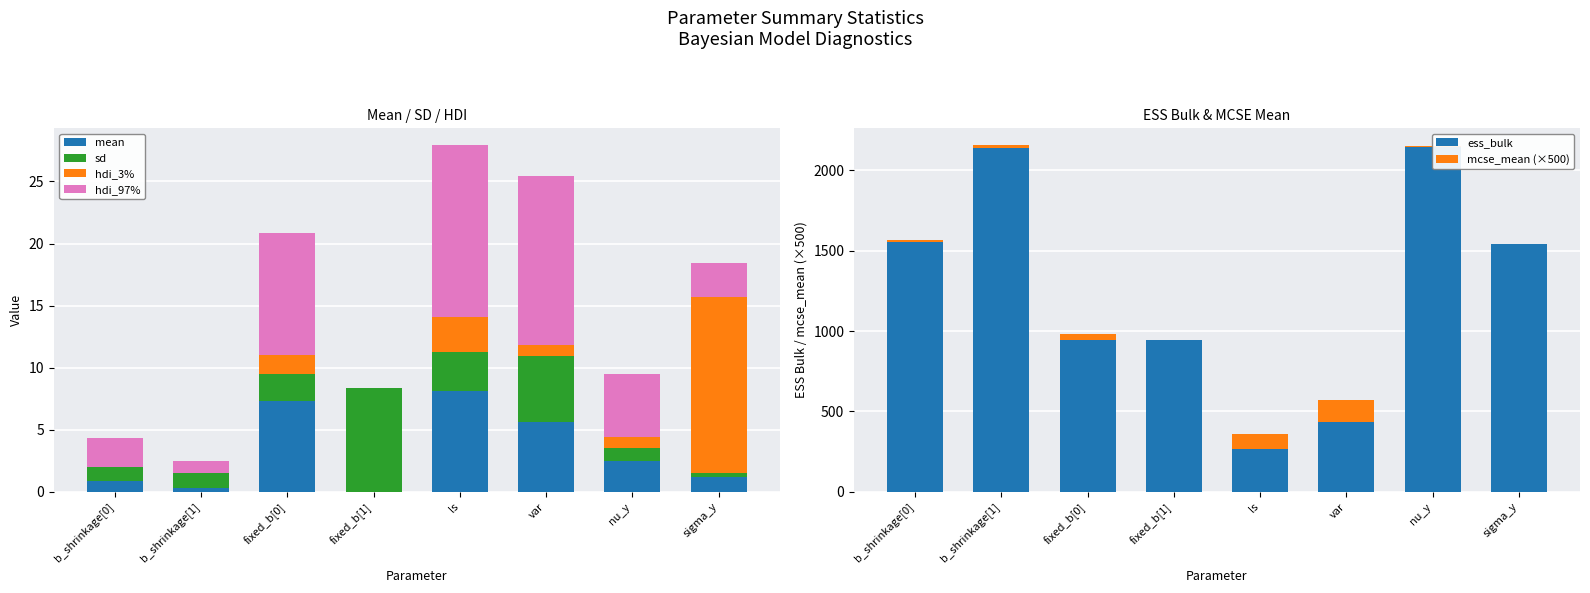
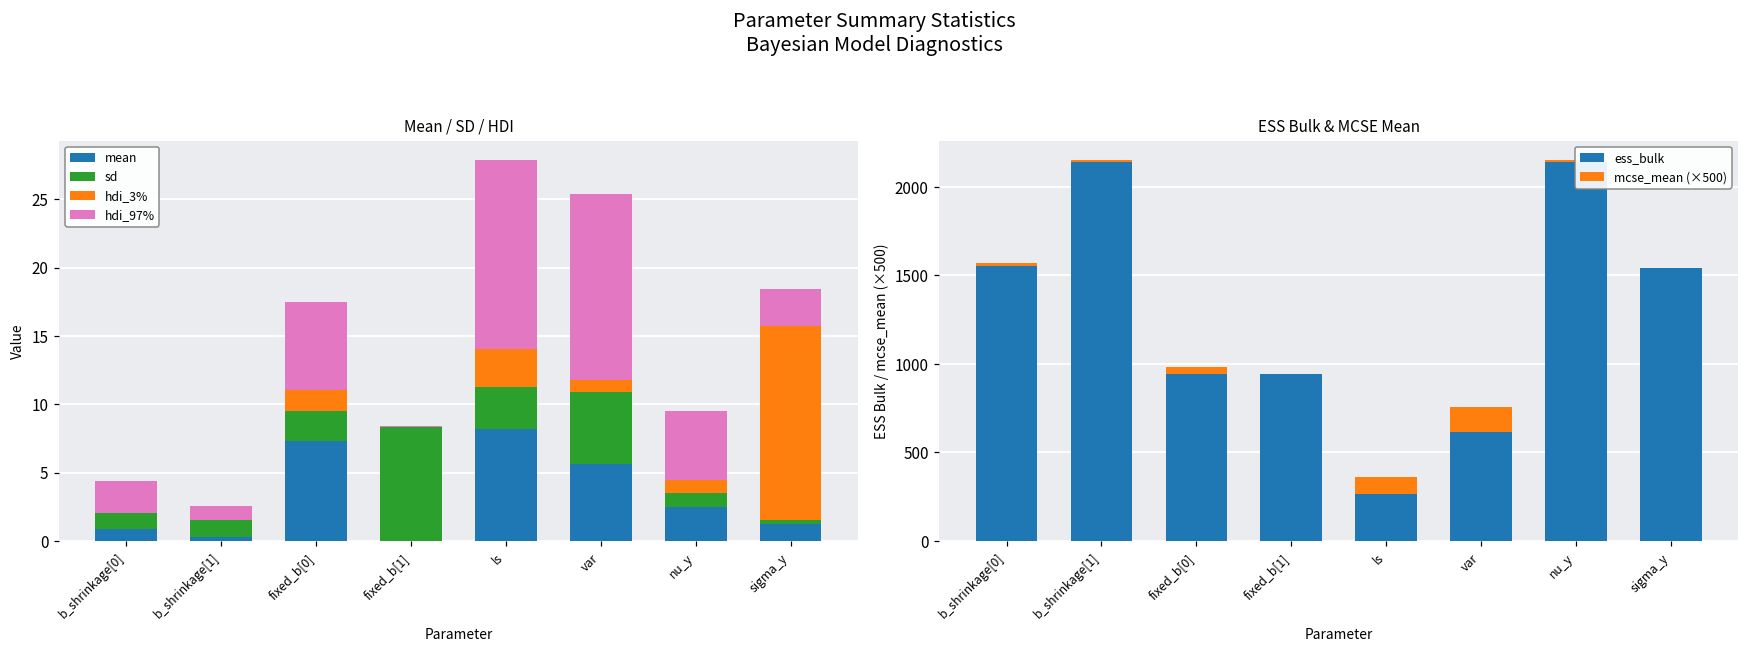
  {
    "Mean / SD / HDI": {
      "mean": {
        "b_shrinkage[0]": 0.9,
        "b_shrinkage[1]": 0.3,
        "fixed_b[0]": 7.3,
        "fixed_b[1]": 0.0,
        "ls": 8.2,
        "var": 5.6,
        "nu_y": 2.5,
        "sigma_y": 1.2
      },
      "sd": {
        "b_shrinkage[0]": 1.2,
        "b_shrinkage[1]": 1.2,
        "fixed_b[0]": 2.2,
        "fixed_b[1]": 8.3,
        "ls": 3.1,
        "var": 5.3,
        "nu_y": 1.0,
        "sigma_y": 0.3
      },
      "hdi_3%": {
        "b_shrinkage[1]": 0.0,
        "fixed_b[0]": 1.5,
        "fixed_b[1]": 0.0,
        "ls": 2.8,
        "var": 0.9,
        "nu_y": 0.9,
        "sigma_y": 14.2
      },
      "hdi_97%": {
        "b_shrinkage[0]": 2.3,
        "b_shrinkage[1]": 1.0,
-       "fixed_b[0]": 9.8,
+       "fixed_b[0]": 6.4,
        "ls": 13.8,
        "var": 13.6,
        "nu_y": 5.1,
        "sigma_y": 2.7
      }
    },
    "ESS Bulk & MCSE Mean": {
      "ess_bulk": {
        "b_shrinkage[0]": 1550,
        "b_shrinkage[1]": 2140,
        "fixed_b[0]": 950,
        "fixed_b[1]": 940,
        "ls": 270,
-       "var": 430,
+       "var": 620,
        "sigma_y": 1540
      },
      "mcse_mean (×500)": {
        "fixed_b[0]": 40,
        "ls": 90,
        "var": 140
      }
    }
  }
